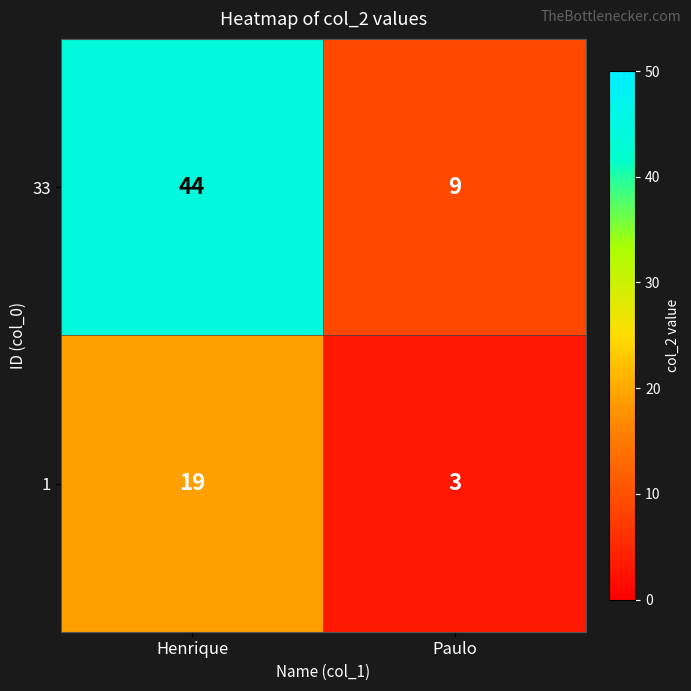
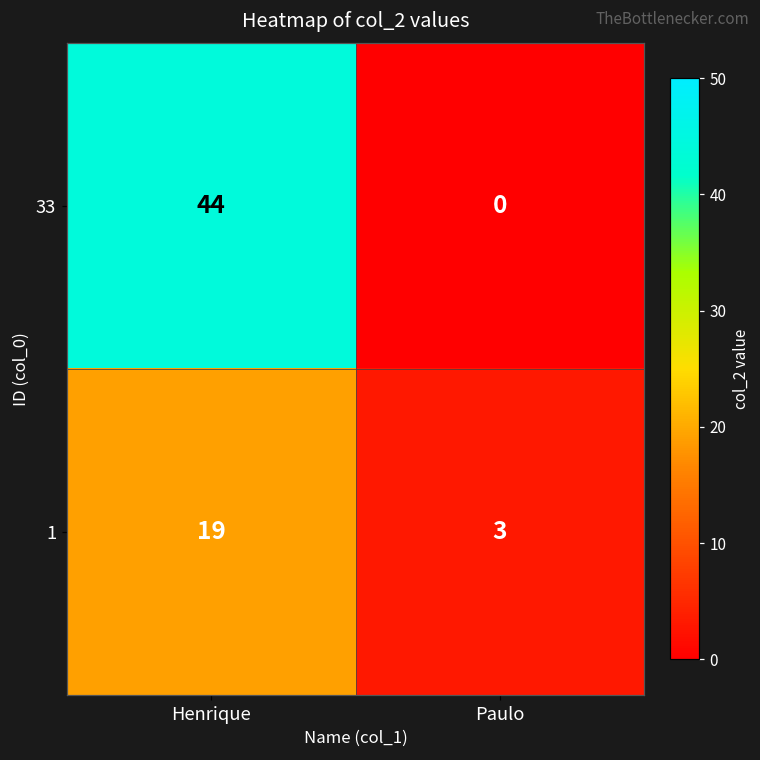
  {
    "33": {
      "Henrique": 44,
-     "Paulo": 9
+     "Paulo": 0
    },
    "1": {
      "Henrique": 19,
      "Paulo": 3
    }
  }
